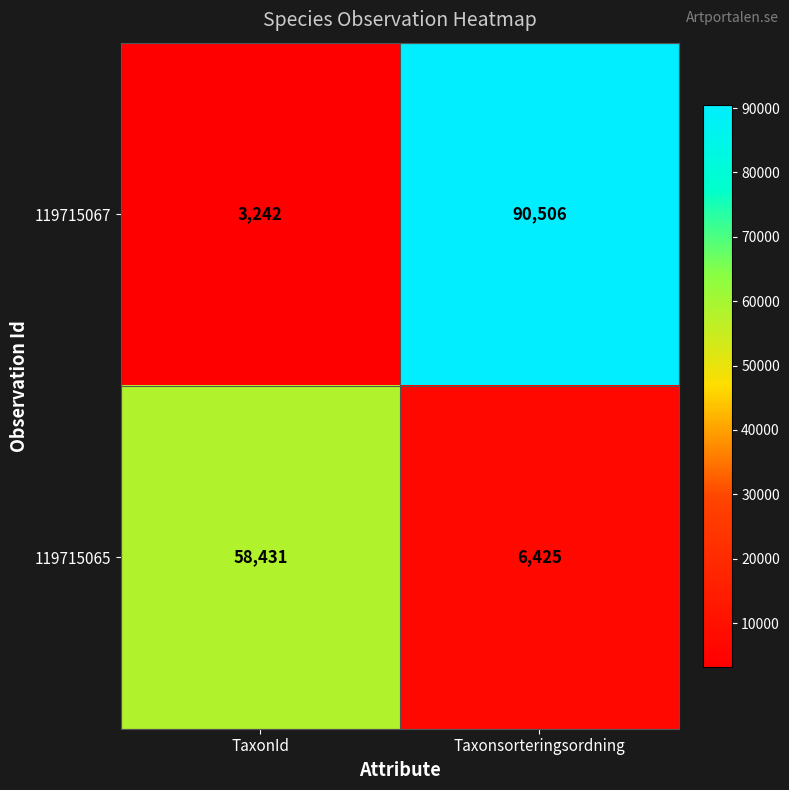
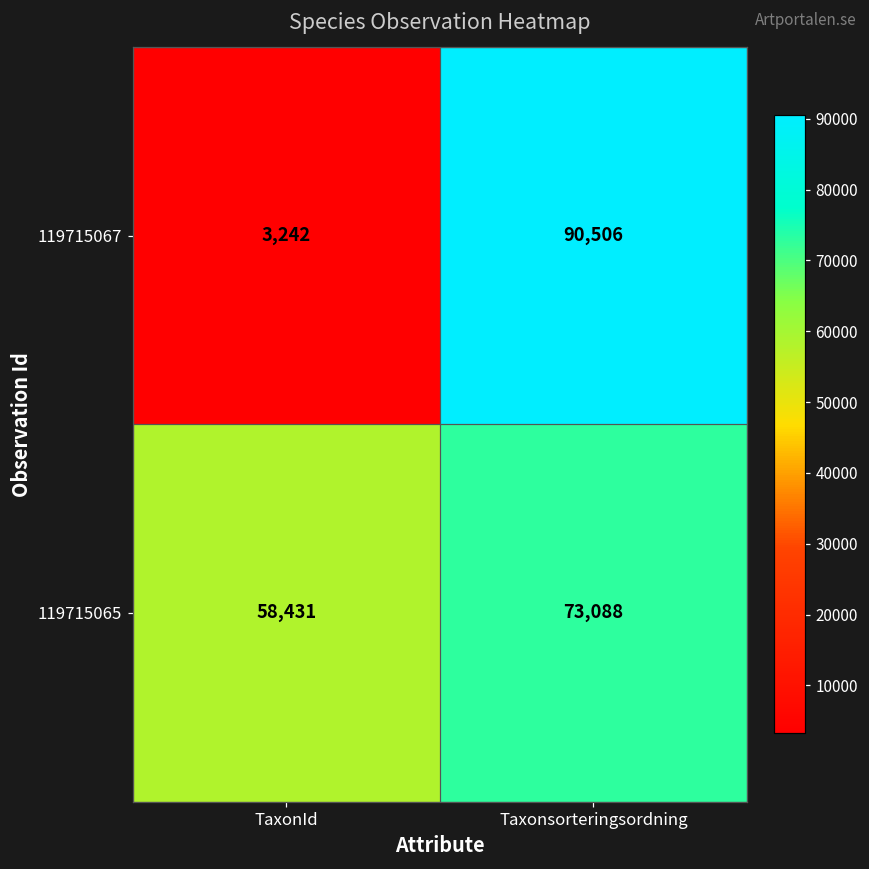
  {
    "119715067": {
      "TaxonId": "3,242",
      "Taxonsorteringsordning": "90,506"
    },
    "119715065": {
      "TaxonId": "58,431",
-     "Taxonsorteringsordning": "6,425"
+     "Taxonsorteringsordning": "73,088"
    }
  }
